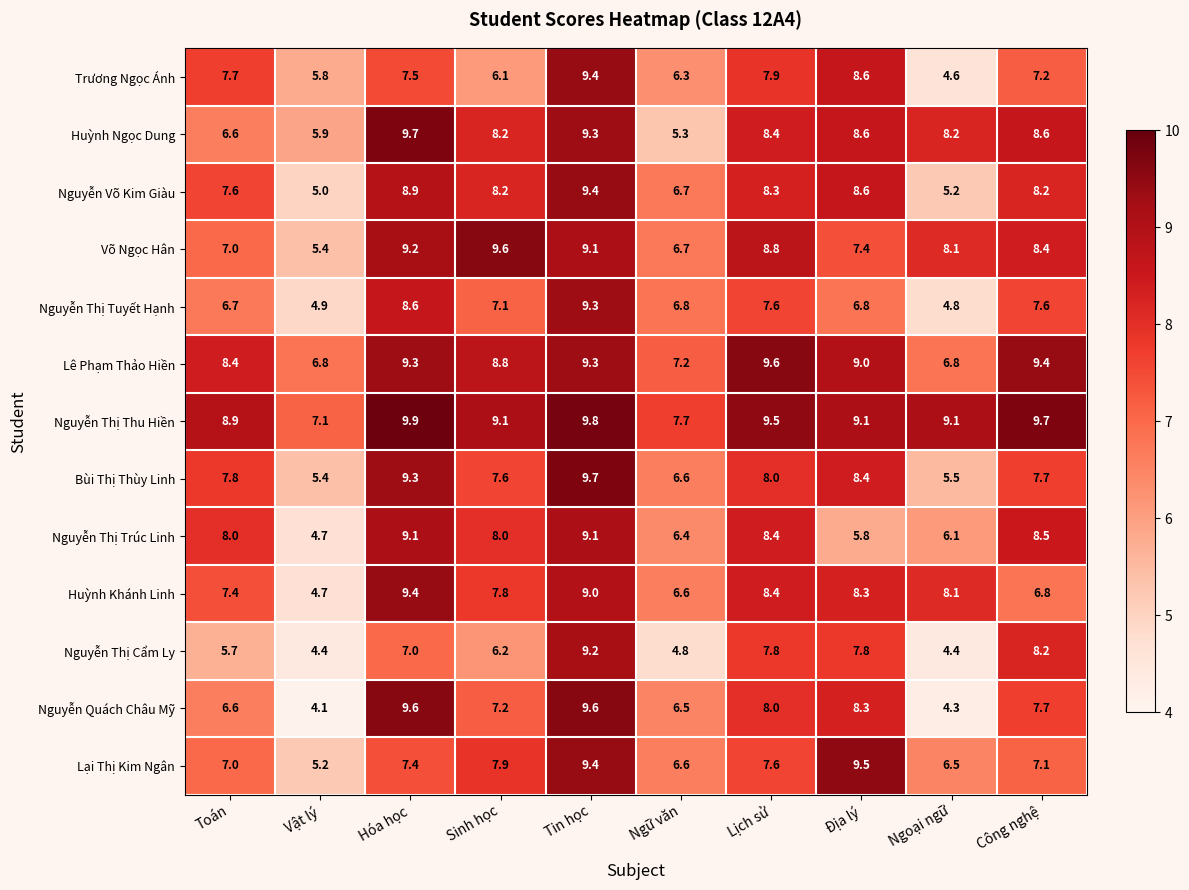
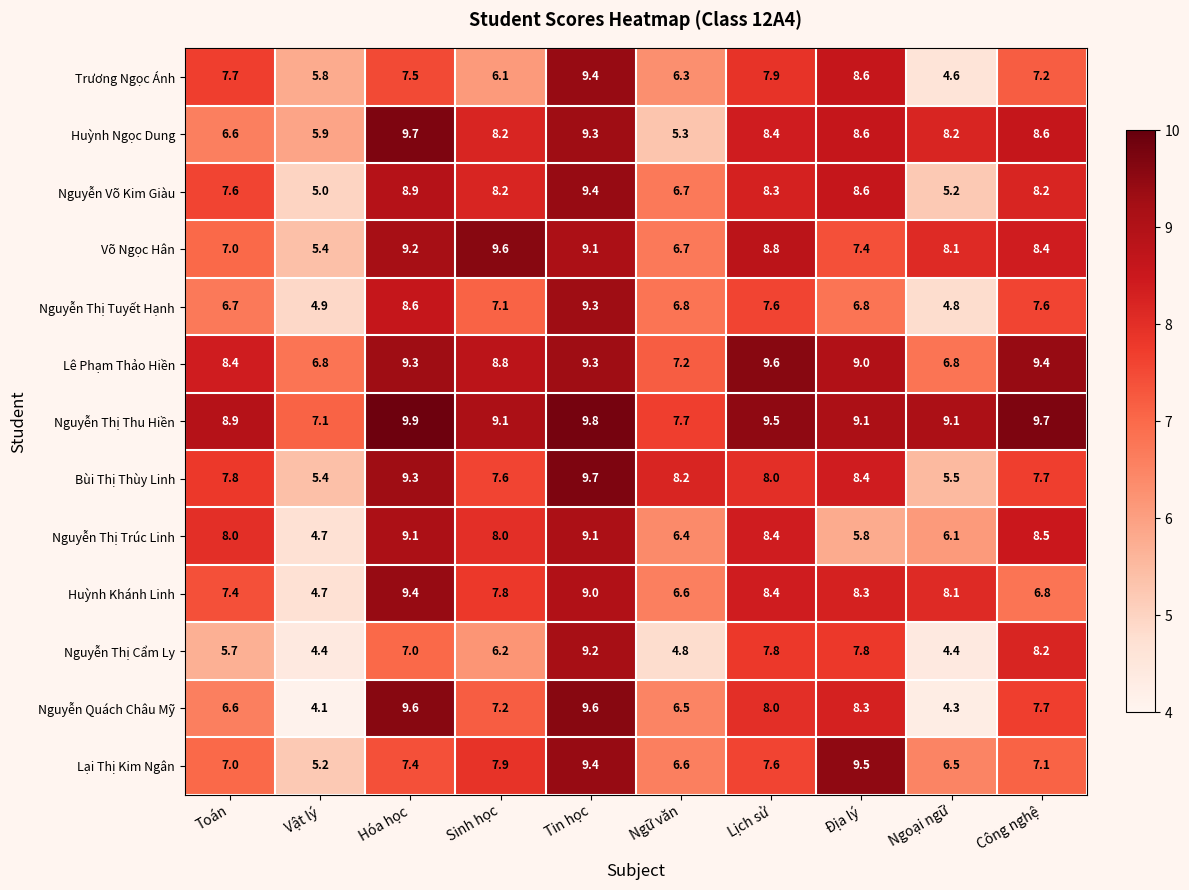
  {
    "Trương Ngọc Ánh": {
      "Toán": 7.7,
      "Vật lý": 5.8,
      "Hóa học": 7.5,
      "Sinh học": 6.1,
      "Tin học": 9.4,
      "Ngữ văn": 6.3,
      "Lịch sử": 7.9,
      "Địa lý": 8.6,
      "Ngoại ngữ": 4.6,
      "Công nghệ": 7.2
    },
    "Huỳnh Ngọc Dung": {
      "Toán": 6.6,
      "Vật lý": 5.9,
      "Hóa học": 9.7,
      "Sinh học": 8.2,
      "Tin học": 9.3,
      "Ngữ văn": 5.3,
      "Lịch sử": 8.4,
      "Địa lý": 8.6,
      "Ngoại ngữ": 8.2,
      "Công nghệ": 8.6
    },
    "Nguyễn Võ Kim Giàu": {
      "Toán": 7.6,
      "Vật lý": 5.0,
      "Hóa học": 8.9,
      "Sinh học": 8.2,
      "Tin học": 9.4,
      "Ngữ văn": 6.7,
      "Lịch sử": 8.3,
      "Địa lý": 8.6,
      "Ngoại ngữ": 5.2,
      "Công nghệ": 8.2
    },
    "Võ Ngọc Hân": {
      "Toán": 7.0,
      "Vật lý": 5.4,
      "Hóa học": 9.2,
      "Sinh học": 9.6,
      "Tin học": 9.1,
      "Ngữ văn": 6.7,
      "Lịch sử": 8.8,
      "Địa lý": 7.4,
      "Ngoại ngữ": 8.1,
      "Công nghệ": 8.4
    },
    "Nguyễn Thị Tuyết Hạnh": {
      "Toán": 6.7,
      "Vật lý": 4.9,
      "Hóa học": 8.6,
      "Sinh học": 7.1,
      "Tin học": 9.3,
      "Ngữ văn": 6.8,
      "Lịch sử": 7.6,
      "Địa lý": 6.8,
      "Ngoại ngữ": 4.8,
      "Công nghệ": 7.6
    },
    "Lê Phạm Thảo Hiền": {
      "Toán": 8.4,
      "Vật lý": 6.8,
      "Hóa học": 9.3,
      "Sinh học": 8.8,
      "Tin học": 9.3,
      "Ngữ văn": 7.2,
      "Lịch sử": 9.6,
      "Địa lý": 9.0,
      "Ngoại ngữ": 6.8,
      "Công nghệ": 9.4
    },
    "Nguyễn Thị Thu Hiền": {
      "Toán": 8.9,
      "Vật lý": 7.1,
      "Hóa học": 9.9,
      "Sinh học": 9.1,
      "Tin học": 9.8,
      "Ngữ văn": 7.7,
      "Lịch sử": 9.5,
      "Địa lý": 9.1,
      "Ngoại ngữ": 9.1,
      "Công nghệ": 9.7
    },
    "Bùi Thị Thùy Linh": {
      "Toán": 7.8,
      "Vật lý": 5.4,
      "Hóa học": 9.3,
      "Sinh học": 7.6,
      "Tin học": 9.7,
-     "Ngữ văn": 6.6,
+     "Ngữ văn": 8.2,
      "Lịch sử": 8.0,
      "Địa lý": 8.4,
      "Ngoại ngữ": 5.5,
      "Công nghệ": 7.7
    },
    "Nguyễn Thị Trúc Linh": {
      "Toán": 8.0,
      "Vật lý": 4.7,
      "Hóa học": 9.1,
      "Sinh học": 8.0,
      "Tin học": 9.1,
      "Ngữ văn": 6.4,
      "Lịch sử": 8.4,
      "Địa lý": 5.8,
      "Ngoại ngữ": 6.1,
      "Công nghệ": 8.5
    },
    "Huỳnh Khánh Linh": {
      "Toán": 7.4,
      "Vật lý": 4.7,
      "Hóa học": 9.4,
      "Sinh học": 7.8,
      "Tin học": 9.0,
      "Ngữ văn": 6.6,
      "Lịch sử": 8.4,
      "Địa lý": 8.3,
      "Ngoại ngữ": 8.1,
      "Công nghệ": 6.8
    },
    "Nguyễn Thị Cẩm Ly": {
      "Toán": 5.7,
      "Vật lý": 4.4,
      "Hóa học": 7.0,
      "Sinh học": 6.2,
      "Tin học": 9.2,
      "Ngữ văn": 4.8,
      "Lịch sử": 7.8,
      "Địa lý": 7.8,
      "Ngoại ngữ": 4.4,
      "Công nghệ": 8.2
    },
    "Nguyễn Quách Châu Mỹ": {
      "Toán": 6.6,
      "Vật lý": 4.1,
      "Hóa học": 9.6,
      "Sinh học": 7.2,
      "Tin học": 9.6,
      "Ngữ văn": 6.5,
      "Lịch sử": 8.0,
      "Địa lý": 8.3,
      "Ngoại ngữ": 4.3,
      "Công nghệ": 7.7
    },
    "Lại Thị Kim Ngân": {
      "Toán": 7.0,
      "Vật lý": 5.2,
      "Hóa học": 7.4,
      "Sinh học": 7.9,
      "Tin học": 9.4,
      "Ngữ văn": 6.6,
      "Lịch sử": 7.6,
      "Địa lý": 9.5,
      "Ngoại ngữ": 6.5,
      "Công nghệ": 7.1
    }
  }
